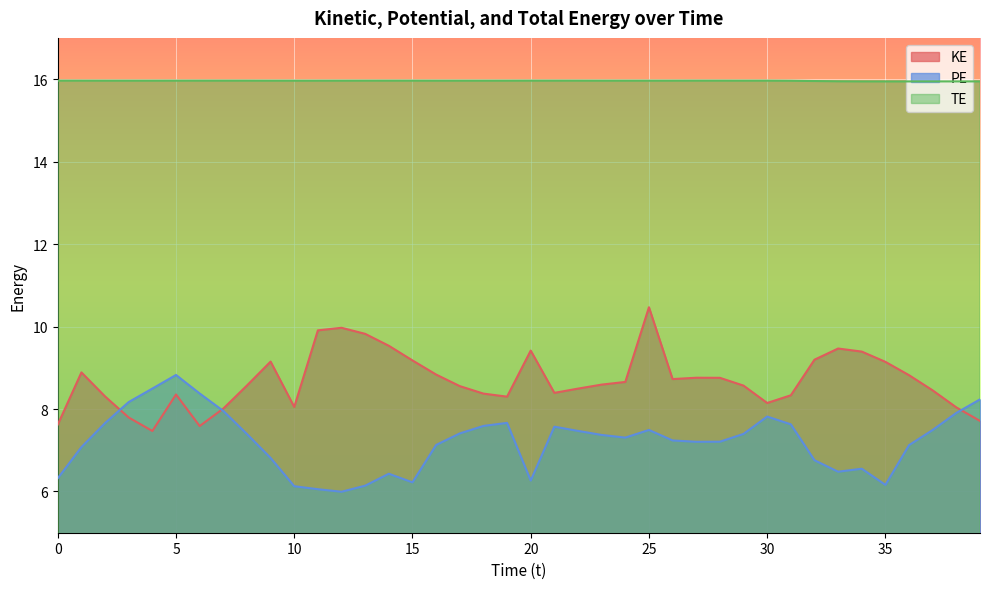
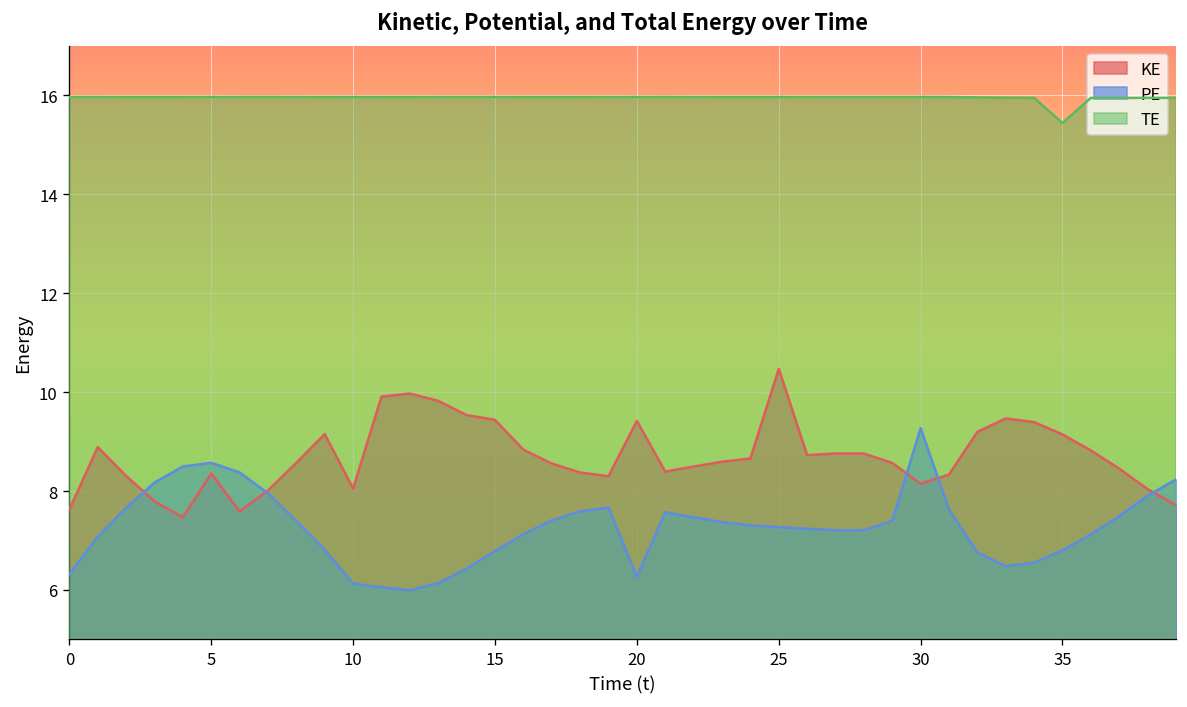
  {
    "KE": {
      "0": 7.6,
      "5": 8.4,
      "10": 8.1,
-     "15": 9.2,
+     "15": 9.4,
      "20": 9.4,
      "25": 10.5,
      "30": 8.1,
      "35": 9.1
    },
    "PE": {
      "0": 6.3,
-     "5": 8.8,
+     "5": 8.6,
      "10": 6.1,
-     "15": 6.2,
+     "15": 6.8,
      "20": 6.3,
-     "25": 7.5,
-     "30": 7.8,
-     "35": 6.2
+     "25": 7.3,
+     "30": 9.3,
+     "35": 6.8
    },
    "TE": {
      "0": 16.0,
      "5": 16.0,
      "10": 16.0,
      "15": 16.0,
      "20": 16.0,
      "25": 16.0,
      "30": 16.0,
-     "35": 15.9
+     "35": 15.4
    }
  }
